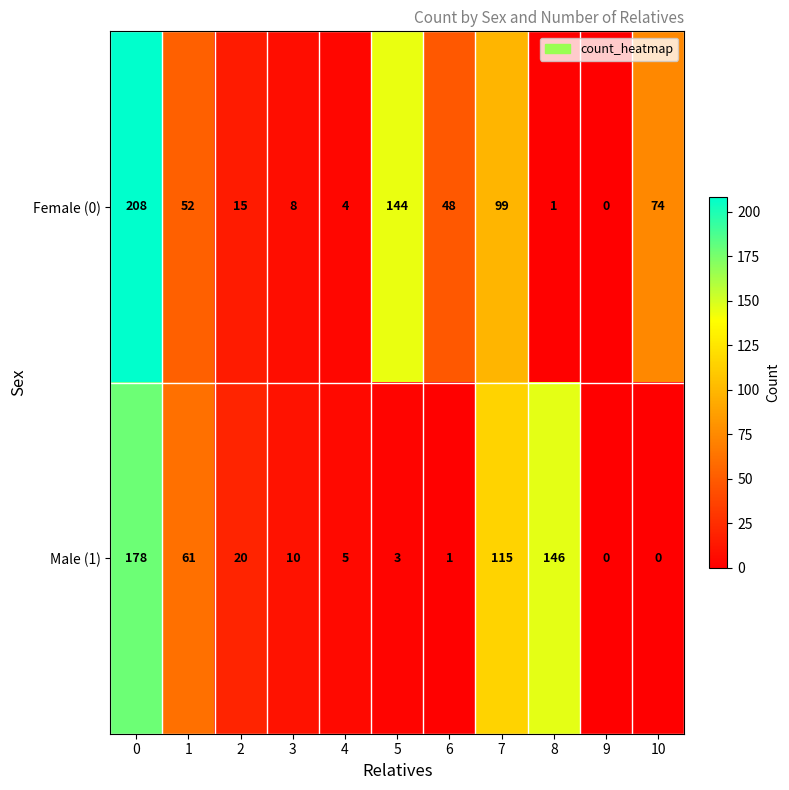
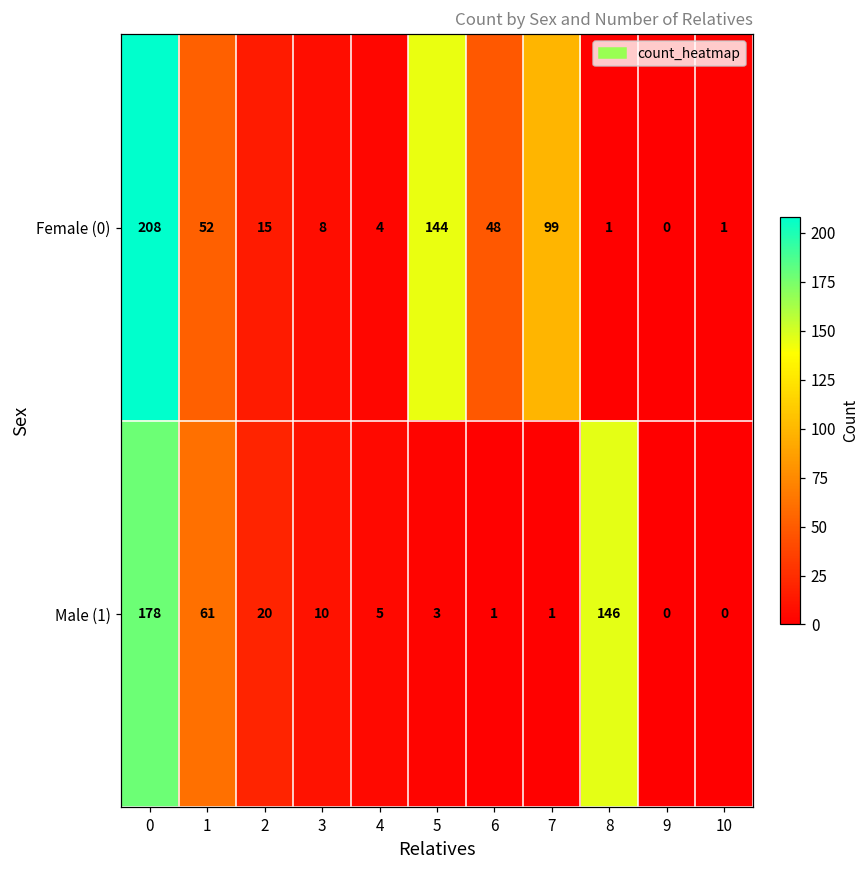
  {
    "Female (0)": {
      "0": 208,
      "1": 52,
      "2": 15,
      "3": 8,
      "4": 4,
      "5": 144,
      "6": 48,
      "7": 99,
      "8": 1,
      "9": 0,
-     "10": 74
+     "10": 1
    },
    "Male (1)": {
      "0": 178,
      "1": 61,
      "2": 20,
      "3": 10,
      "4": 5,
      "5": 3,
      "6": 1,
-     "7": 115,
+     "7": 1,
      "8": 146,
      "9": 0,
      "10": 0
    }
  }
